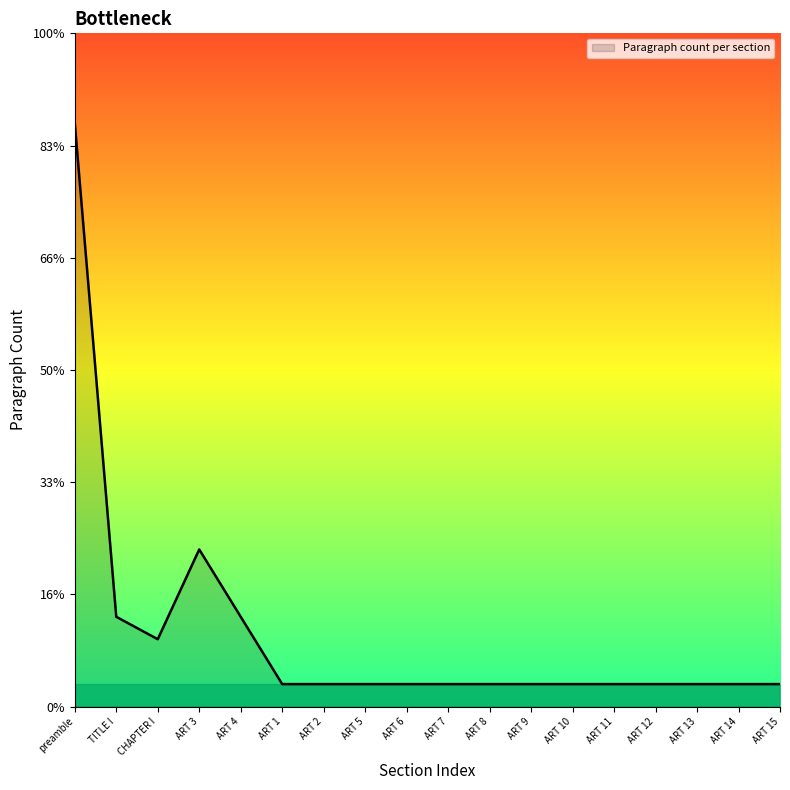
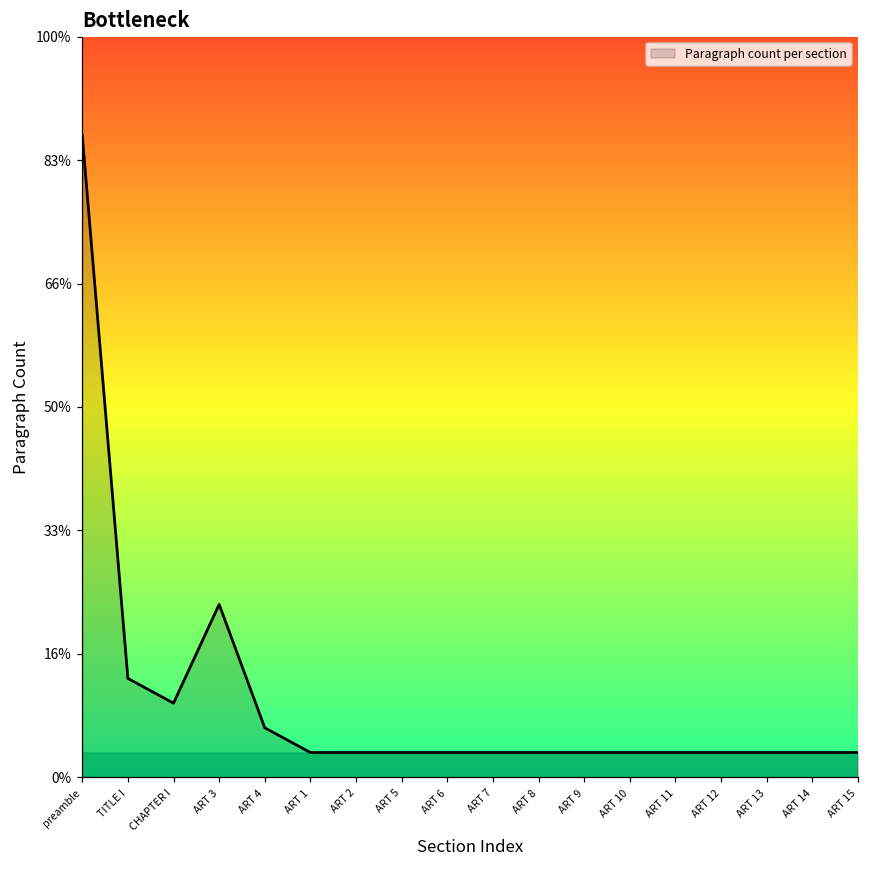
  {
    "preamble": "87%",
    "TITLE I": "13%",
    "CHAPTER I": "10%",
    "ART 3": "23%",
-   "ART 4": "13%"
+   "ART 4": "7%"
  }
